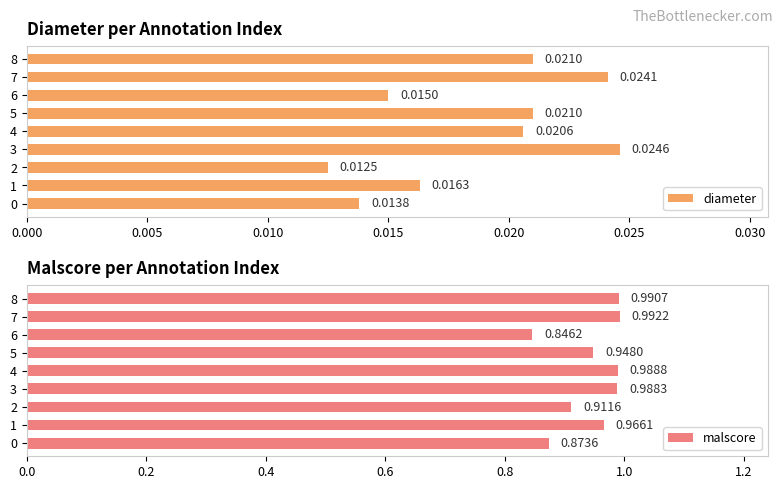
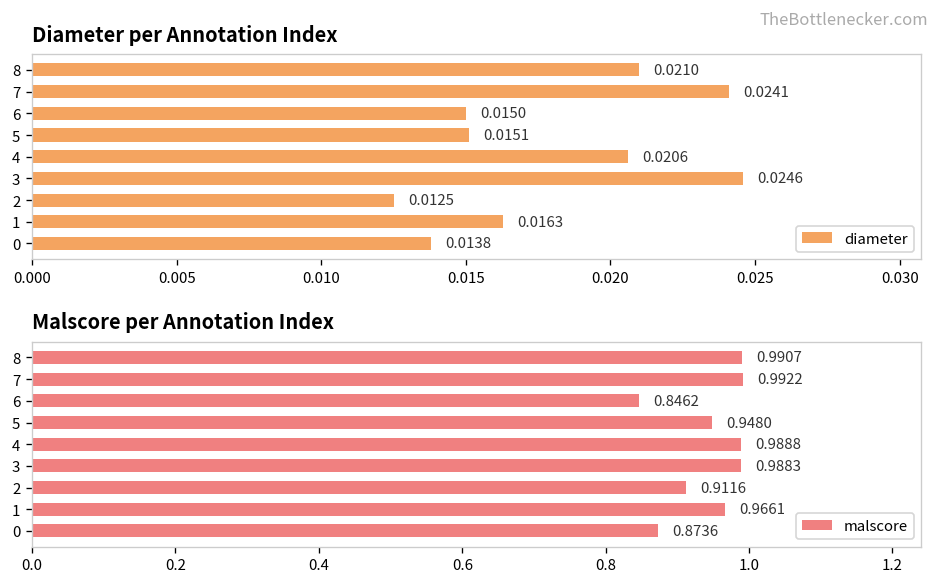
  {
    "Diameter per Annotation Index": {
      "8": 0.0210,
      "7": 0.0241,
      "6": 0.0150,
-     "5": 0.0210,
+     "5": 0.0151,
      "4": 0.0206,
      "3": 0.0246,
      "2": 0.0125,
      "1": 0.0163,
      "0": 0.0138
    },
    "Malscore per Annotation Index": {
      "8": 0.9907,
      "7": 0.9922,
      "6": 0.8462,
      "5": 0.9480,
      "4": 0.9888,
      "3": 0.9883,
      "2": 0.9116,
      "1": 0.9661,
      "0": 0.8736
    }
  }
